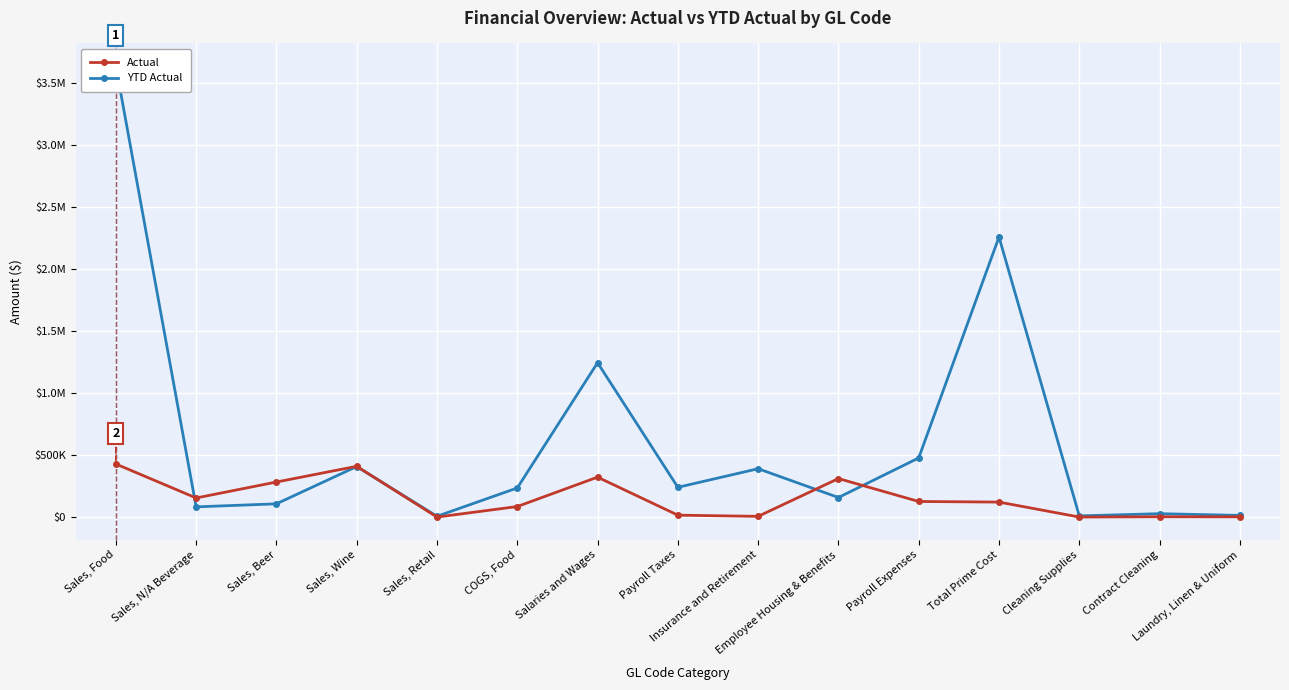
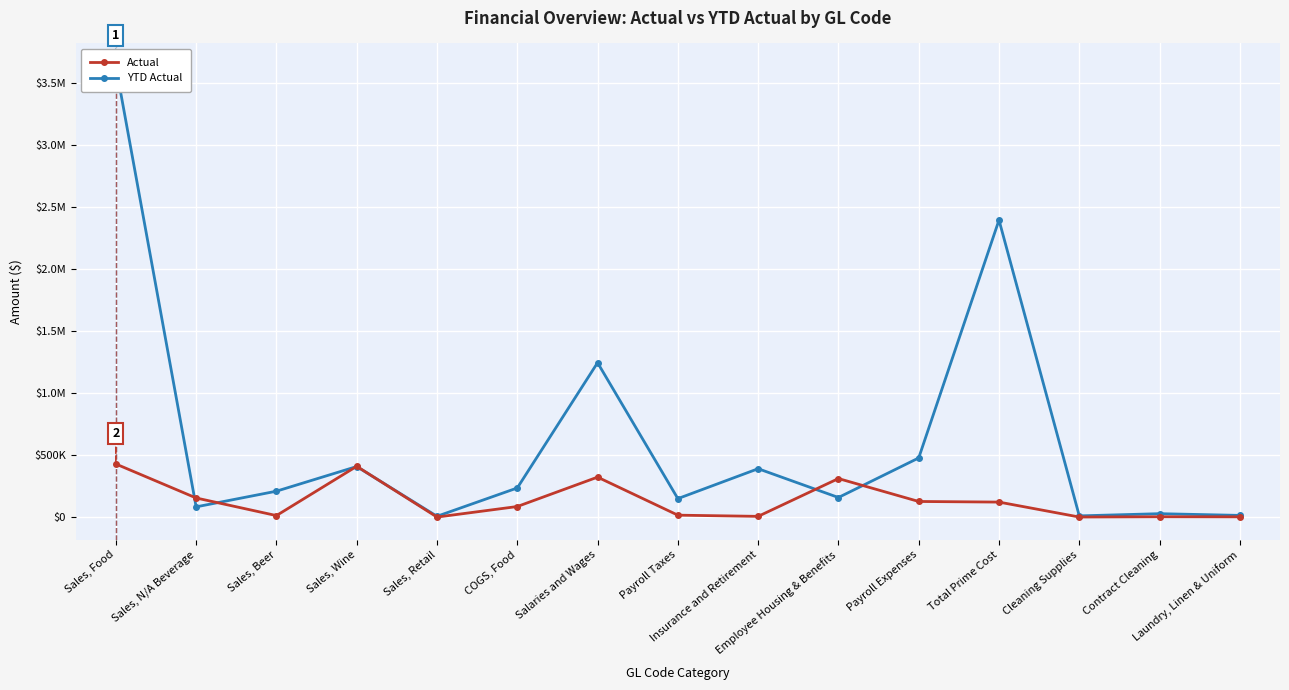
  {
    "YTD Actual": {
      "Sales, N/A Beverage": "$80000",
-     "Sales, Beer": "$110000",
+     "Sales, Beer": "$210000",
      "COGS, Food": "$240000",
      "Salaries and Wages": "$1250000",
-     "Payroll Taxes": "$240000",
+     "Payroll Taxes": "$150000",
      "Insurance and Retirement": "$390000",
      "Employee Housing & Benefits": "$160000",
      "Payroll Expenses": "$480000",
-     "Total Prime Cost": "$2260000",
+     "Total Prime Cost": "$2390000",
      "Contract Cleaning": "$30000"
    },
    "Actual": {
      "Sales, N/A Beverage": "$150000",
-     "Sales, Beer": "$280000",
+     "Sales, Beer": "$10000",
      "COGS, Food": "$90000",
      "Salaries and Wages": "$320000",
      "Payroll Taxes": "$20000",
      "Insurance and Retirement": "$10000",
      "Employee Housing & Benefits": "$310000",
      "Payroll Expenses": "$130000",
      "Total Prime Cost": "$120000",
      "Contract Cleaning": "$0"
    }
  }
